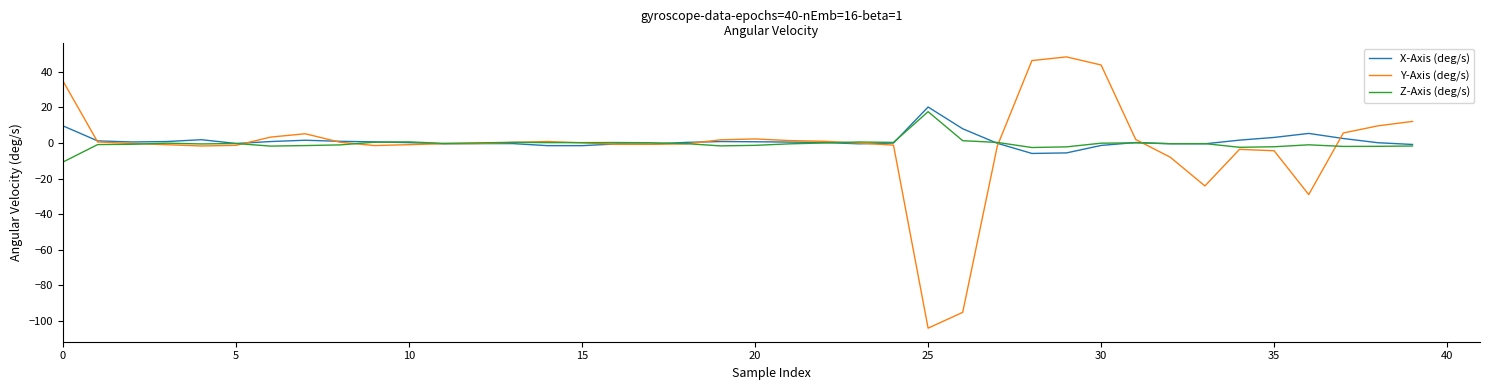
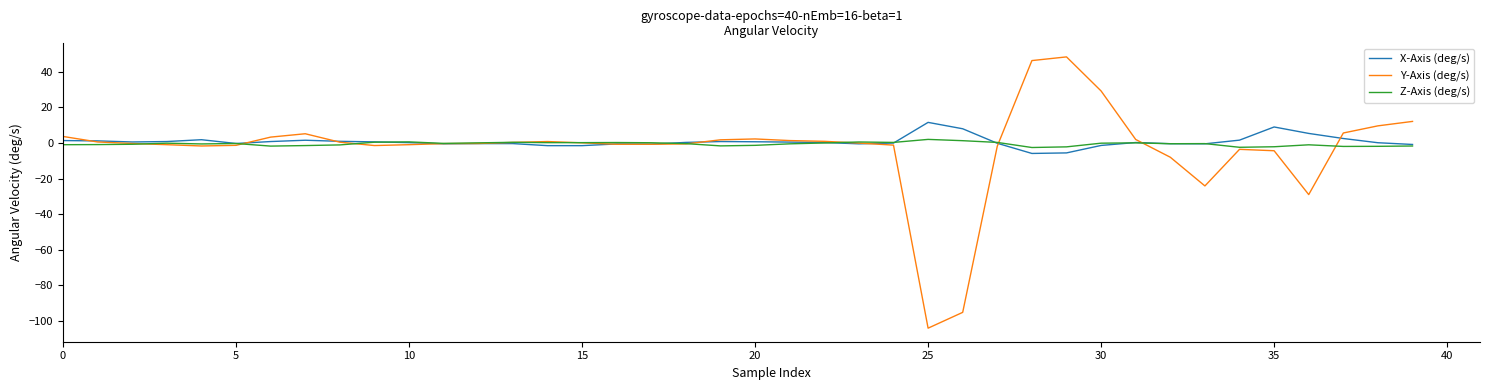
  {
    "X-Axis (deg/s)": {
-     "0": 10,
+     "0": 1,
      "15": -1,
      "20": 1,
-     "25": 20,
-     "35": 3
+     "25": 12,
+     "35": 9
    },
    "Y-Axis (deg/s)": {
-     "0": 35,
+     "0": 4,
      "20": 2,
      "25": -104,
-     "30": 44,
+     "30": 29,
      "35": -4
    },
    "Z-Axis (deg/s)": {
-     "0": -11,
+     "0": -1,
      "20": -1,
-     "25": 18,
+     "25": 2,
      "35": -2
    }
  }
